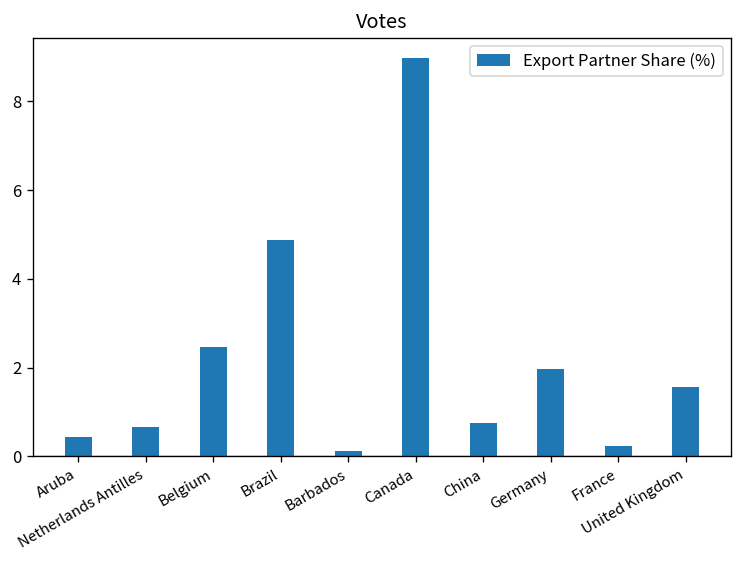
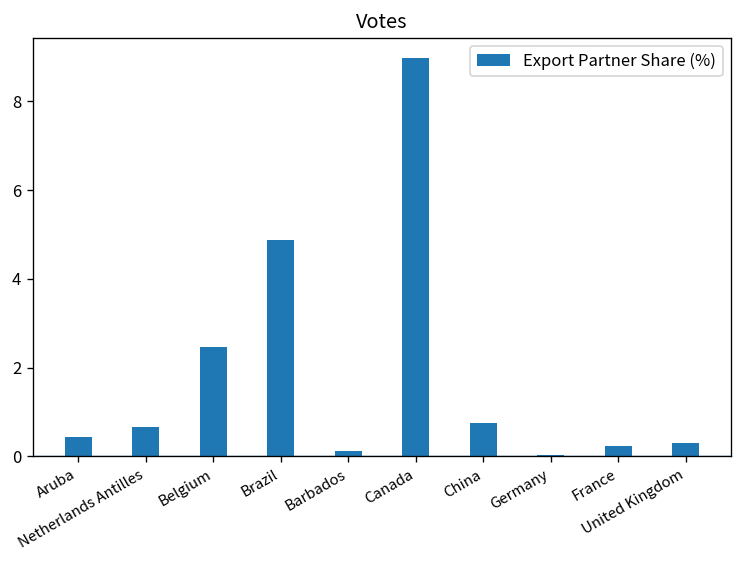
  {
    "Aruba": 0.4,
    "Netherlands Antilles": 0.7,
    "Belgium": 2.5,
    "Brazil": 4.9,
    "Barbados": 0.1,
    "Canada": 9.0,
    "China": 0.8,
-   "Germany": 2.0,
+   "Germany": 0.0,
    "France": 0.2,
-   "United Kingdom": 1.6
+   "United Kingdom": 0.3
  }
